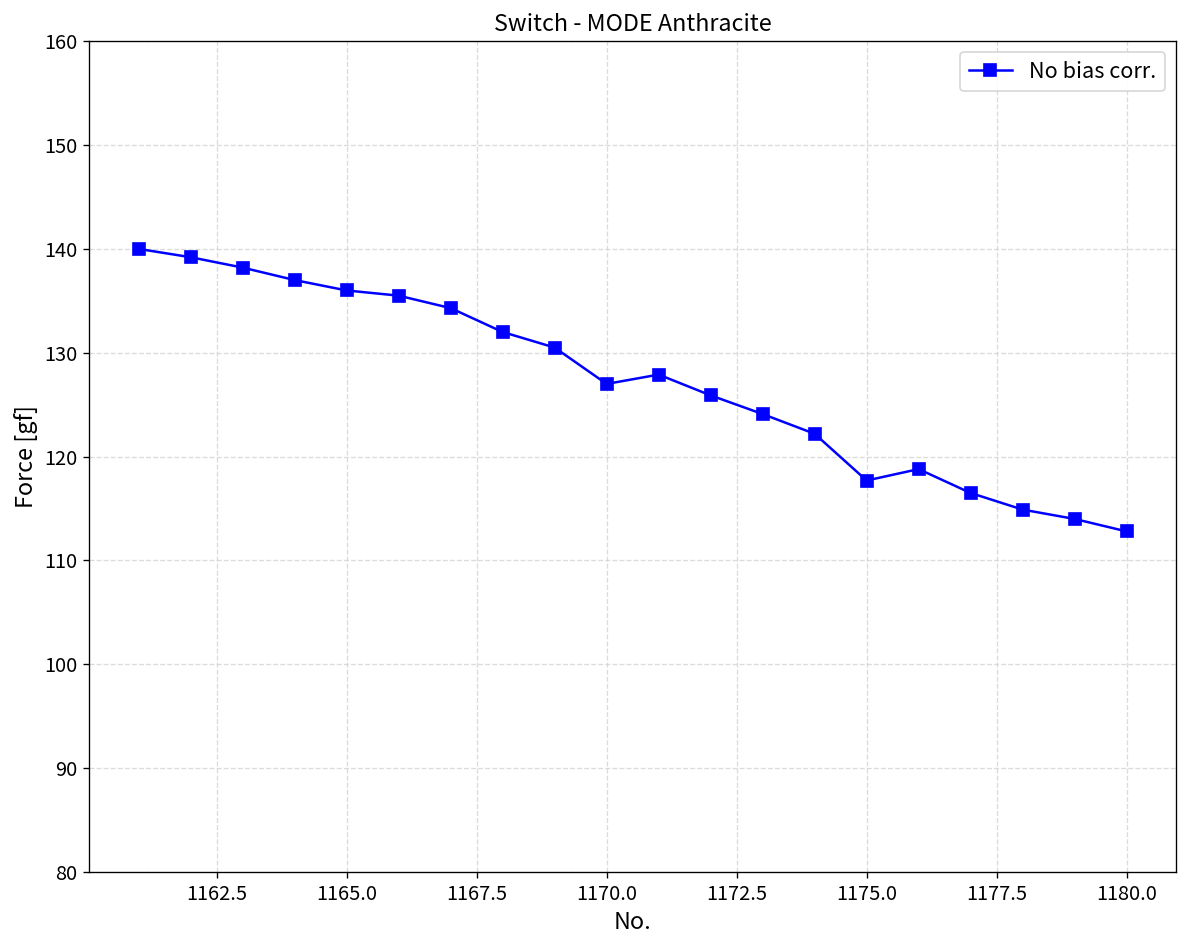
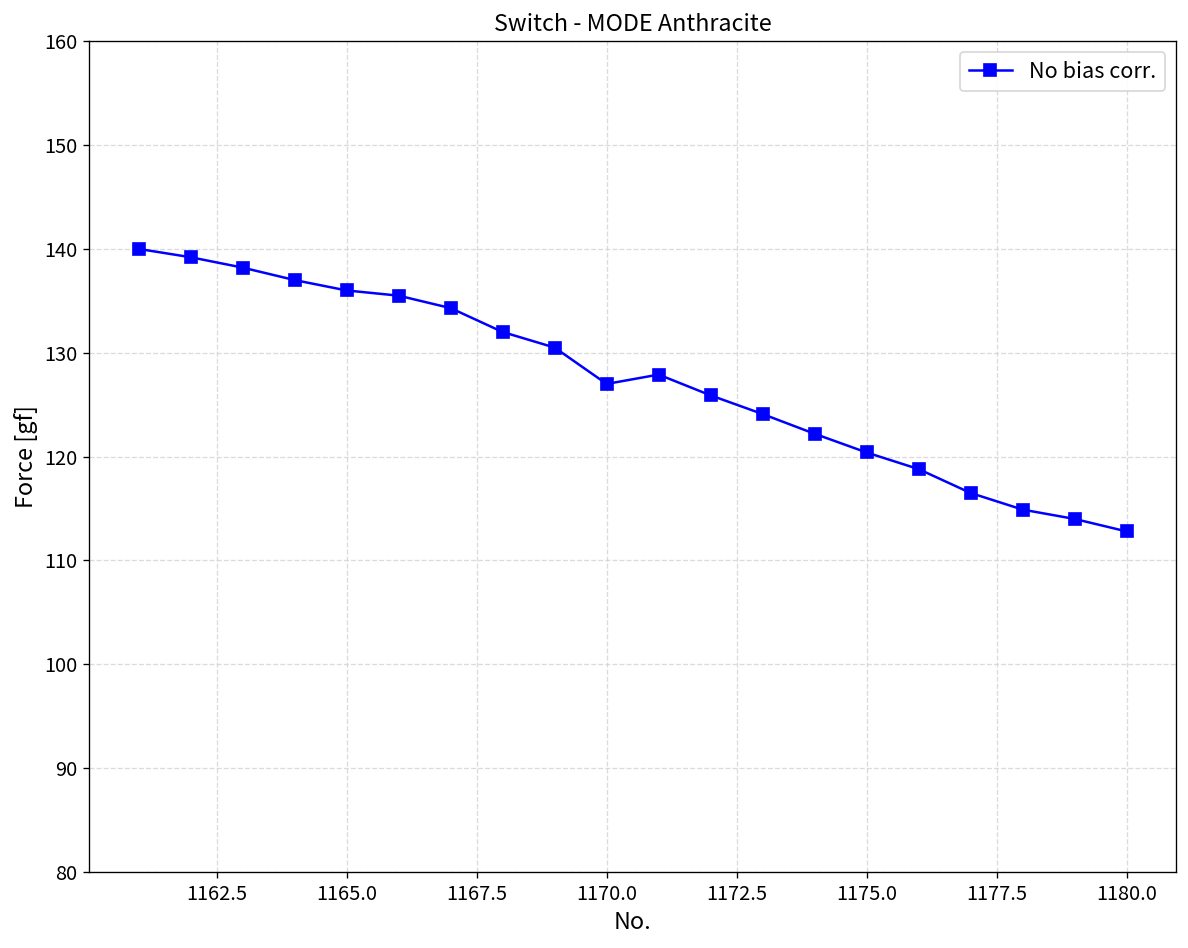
  {
    "1165.0": 136,
    "1170.0": 127,
-   "1175.0": 118,
+   "1175.0": 120,
    "1180.0": 113
  }
